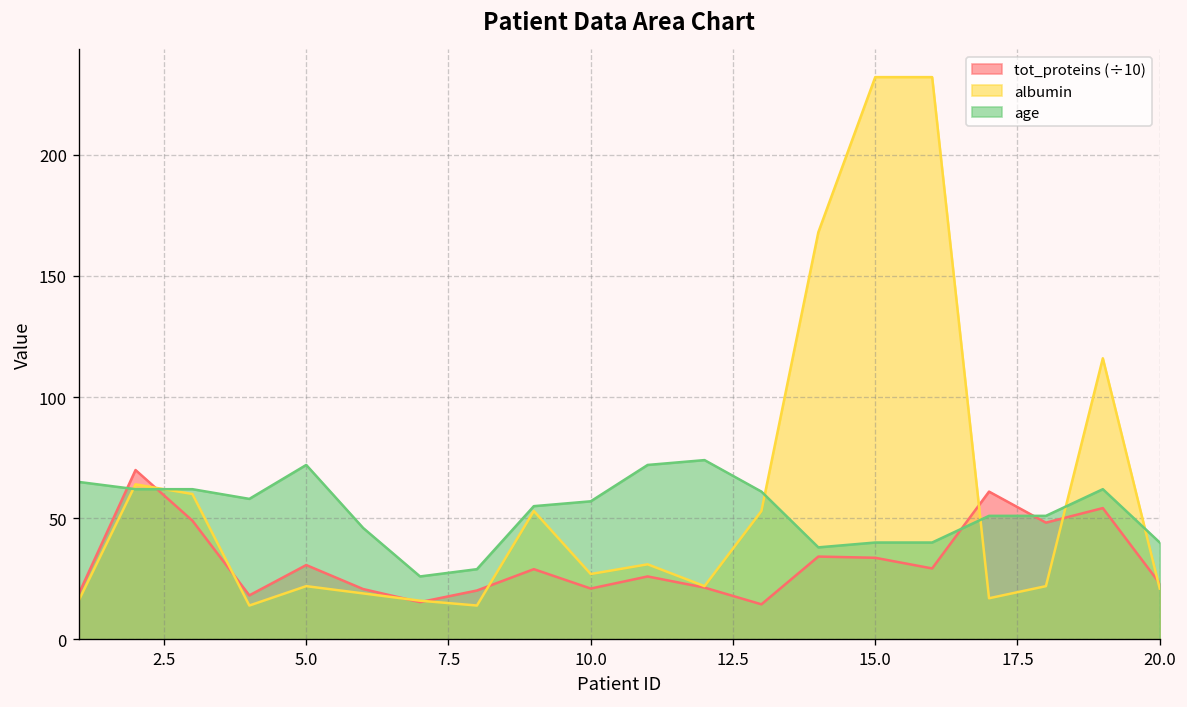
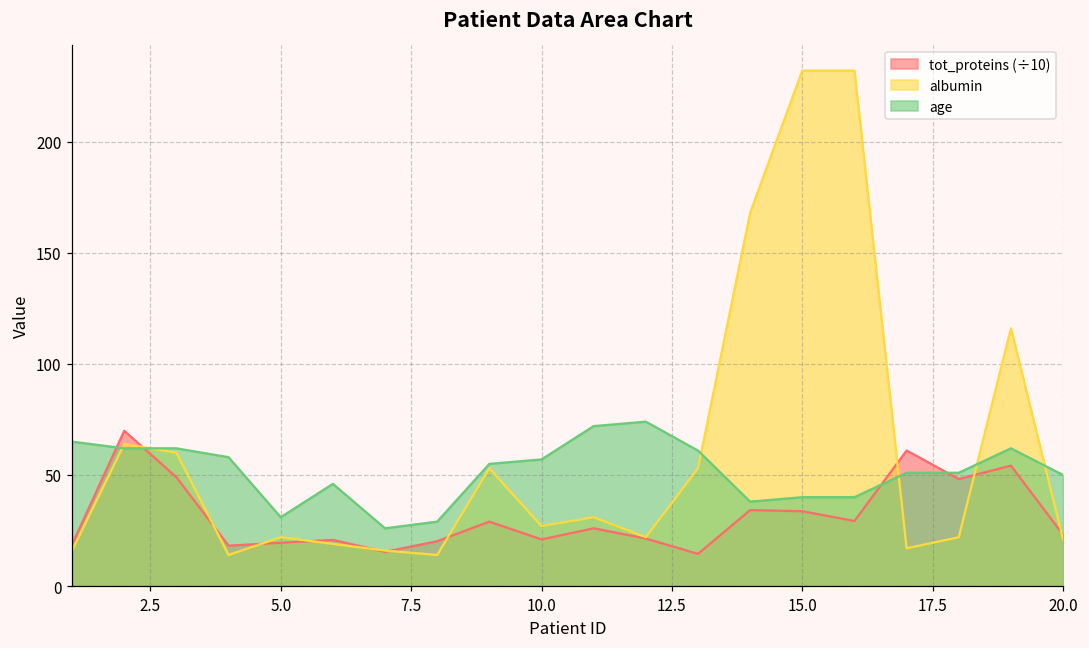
  {
    "tot_proteins (÷10)": {
-     "5.0": 31,
+     "5.0": 20,
      "10.0": 21,
      "15.0": 34,
      "20.0": 23
    },
    "albumin": {
      "5.0": 22,
      "10.0": 27,
      "15.0": 232,
      "20.0": 21
    },
    "age": {
-     "5.0": 72,
+     "5.0": 31,
      "10.0": 57,
      "15.0": 40,
-     "20.0": 40
+     "20.0": 50
    }
  }
